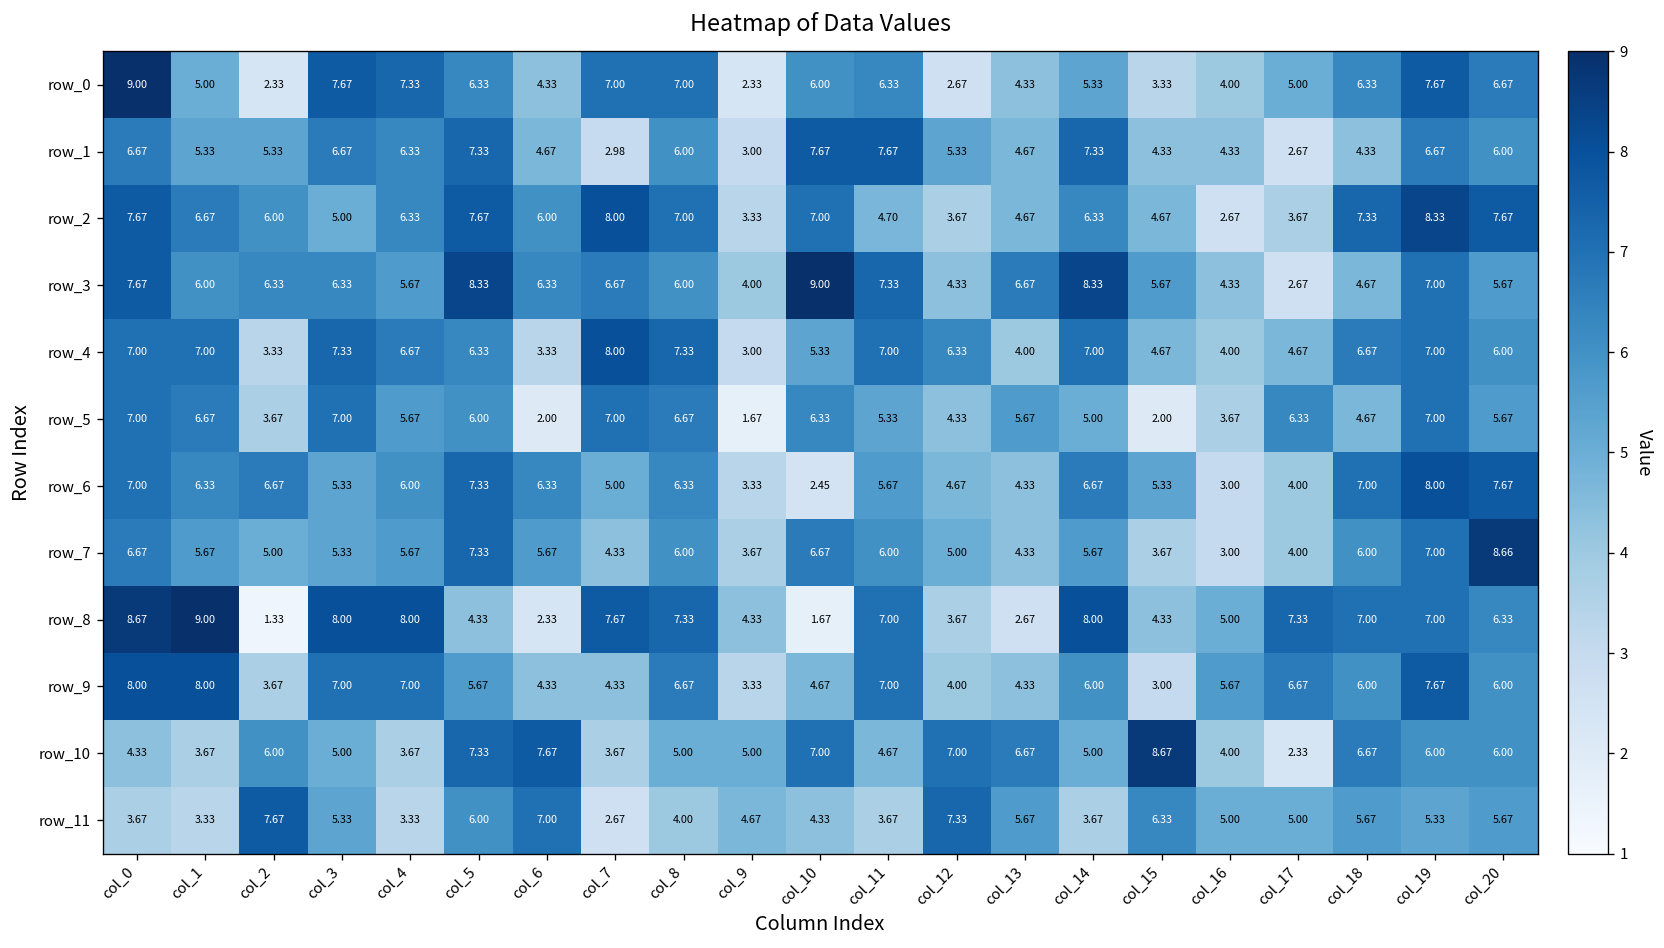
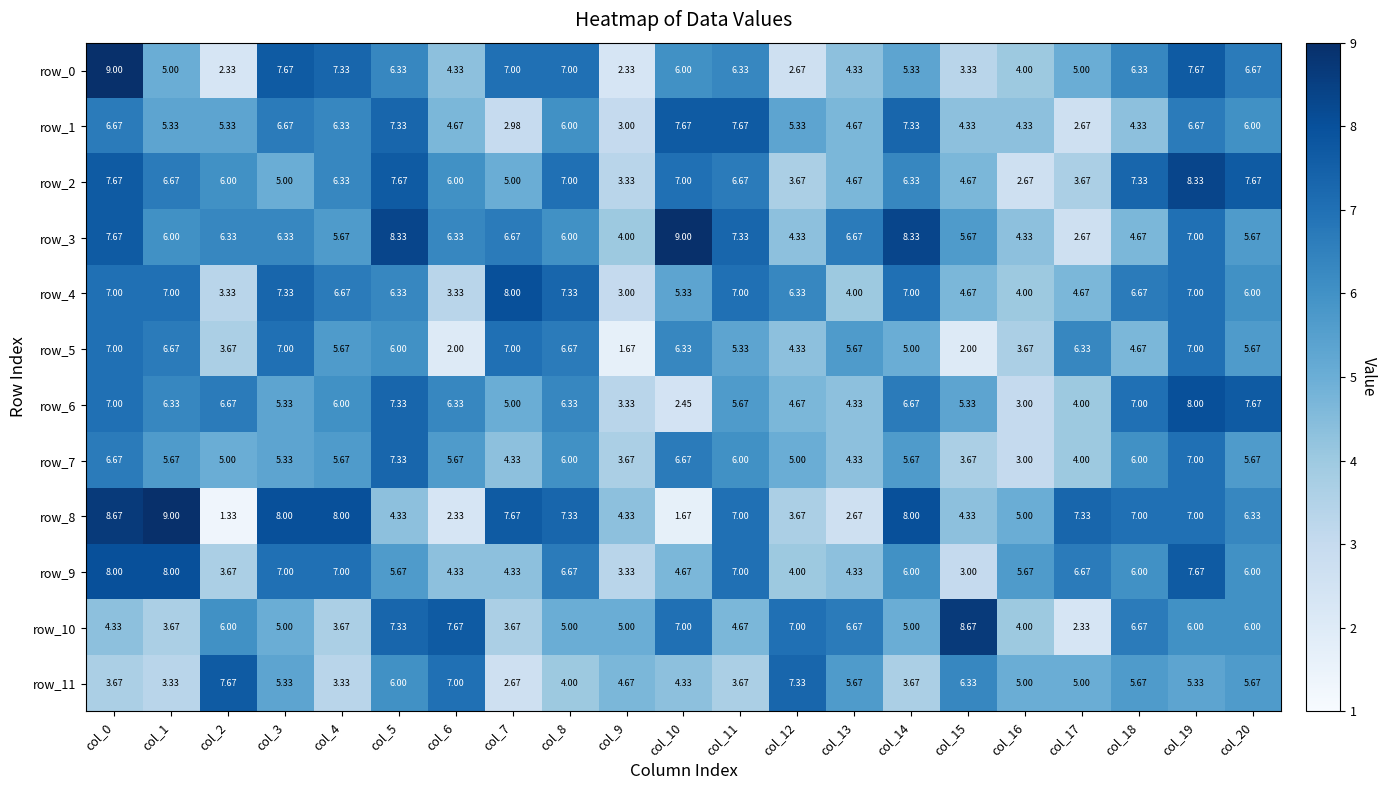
  {
    "row_2": {
      "col_0": 7.67,
      "col_1": 6.67,
      "col_2": 6.00,
      "col_3": 5.00,
      "col_4": 6.33,
      "col_5": 7.67,
      "col_6": 6.00,
-     "col_7": 8.00,
+     "col_7": 5.00,
      "col_8": 7.00,
      "col_9": 3.33,
      "col_10": 7.00,
-     "col_11": 4.70,
+     "col_11": 6.67,
      "col_12": 3.67,
      "col_13": 4.67,
      "col_14": 6.33,
      "col_15": 4.67,
      "col_16": 2.67,
      "col_17": 3.67,
      "col_18": 7.33,
      "col_19": 8.33,
      "col_20": 7.67
    },
    "row_7": {
      "col_0": 6.67,
      "col_1": 5.67,
      "col_2": 5.00,
      "col_3": 5.33,
      "col_4": 5.67,
      "col_5": 7.33,
      "col_6": 5.67,
      "col_7": 4.33,
      "col_8": 6.00,
      "col_9": 3.67,
      "col_10": 6.67,
      "col_11": 6.00,
      "col_12": 5.00,
      "col_13": 4.33,
      "col_14": 5.67,
      "col_15": 3.67,
      "col_16": 3.00,
      "col_17": 4.00,
      "col_18": 6.00,
      "col_19": 7.00,
-     "col_20": 8.66
+     "col_20": 5.67
    }
  }
